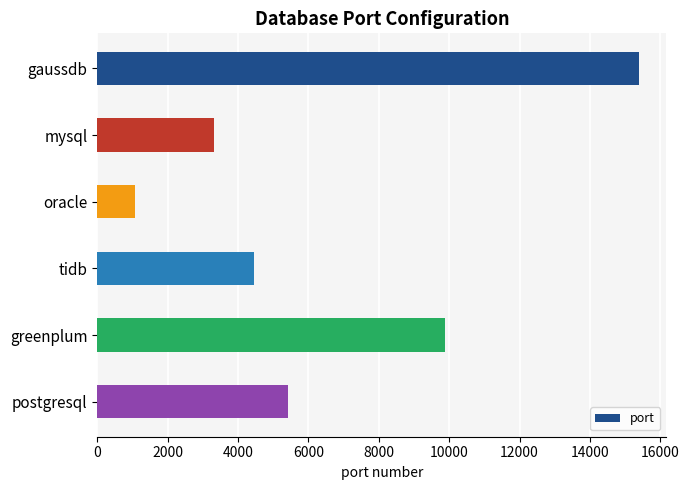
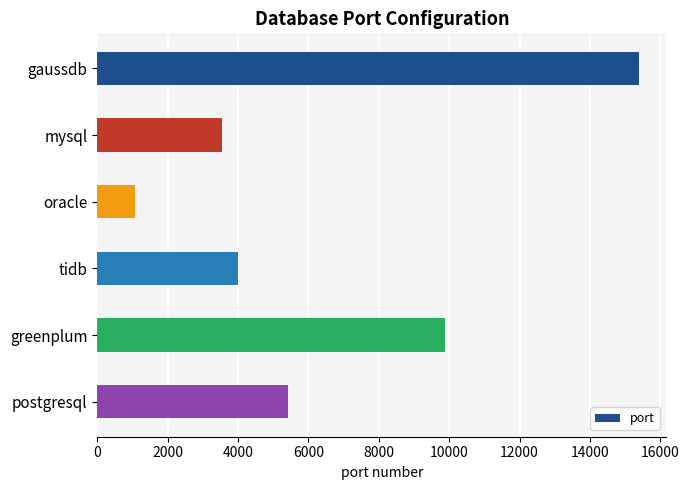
  {
    "gaussdb": 15400,
-   "mysql": 3300,
+   "mysql": 3500,
    "oracle": 1100,
-   "tidb": 4400,
+   "tidb": 4000,
    "greenplum": 9900,
    "postgresql": 5400
  }
